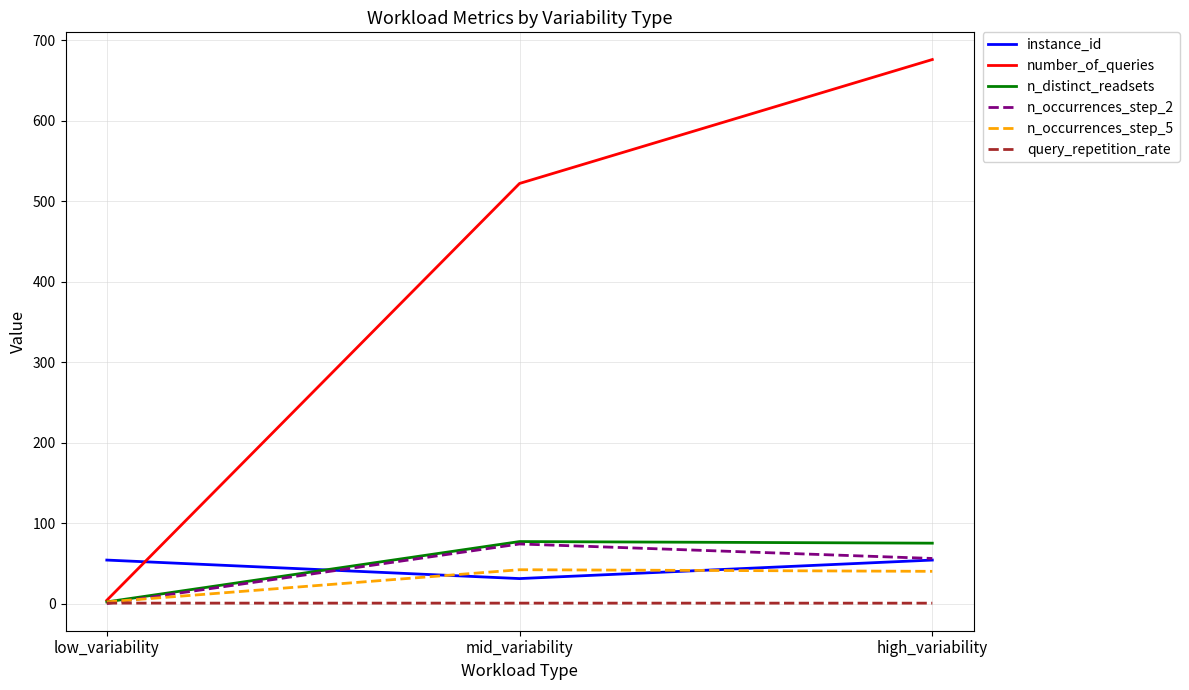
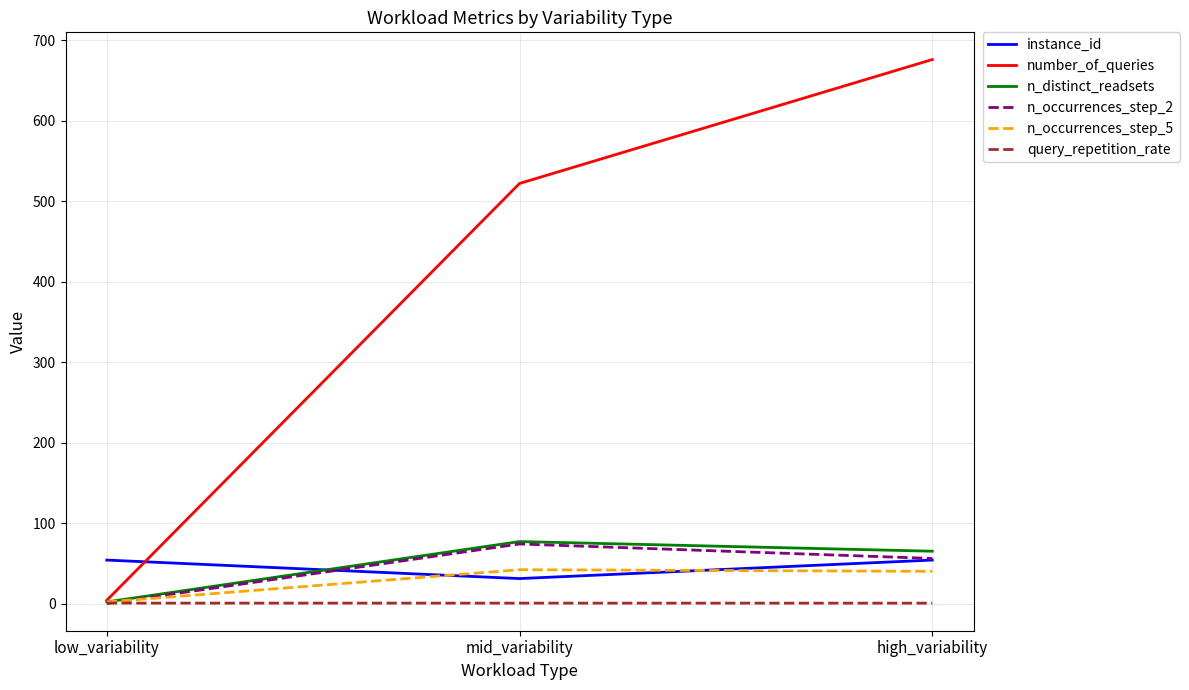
  {
    "instance_id": {
      "low_variability": 50,
      "mid_variability": 30
    },
    "number_of_queries": {
      "mid_variability": 520,
      "high_variability": 680
    },
    "n_distinct_readsets": {
-     "high_variability": 80
+     "high_variability": 70
    },
    "n_occurrences_step_5": {
      "mid_variability": 40,
      "high_variability": 40
    },
    "query_repetition_rate": {
      "mid_variability": 0,
      "high_variability": 0
    }
  }
